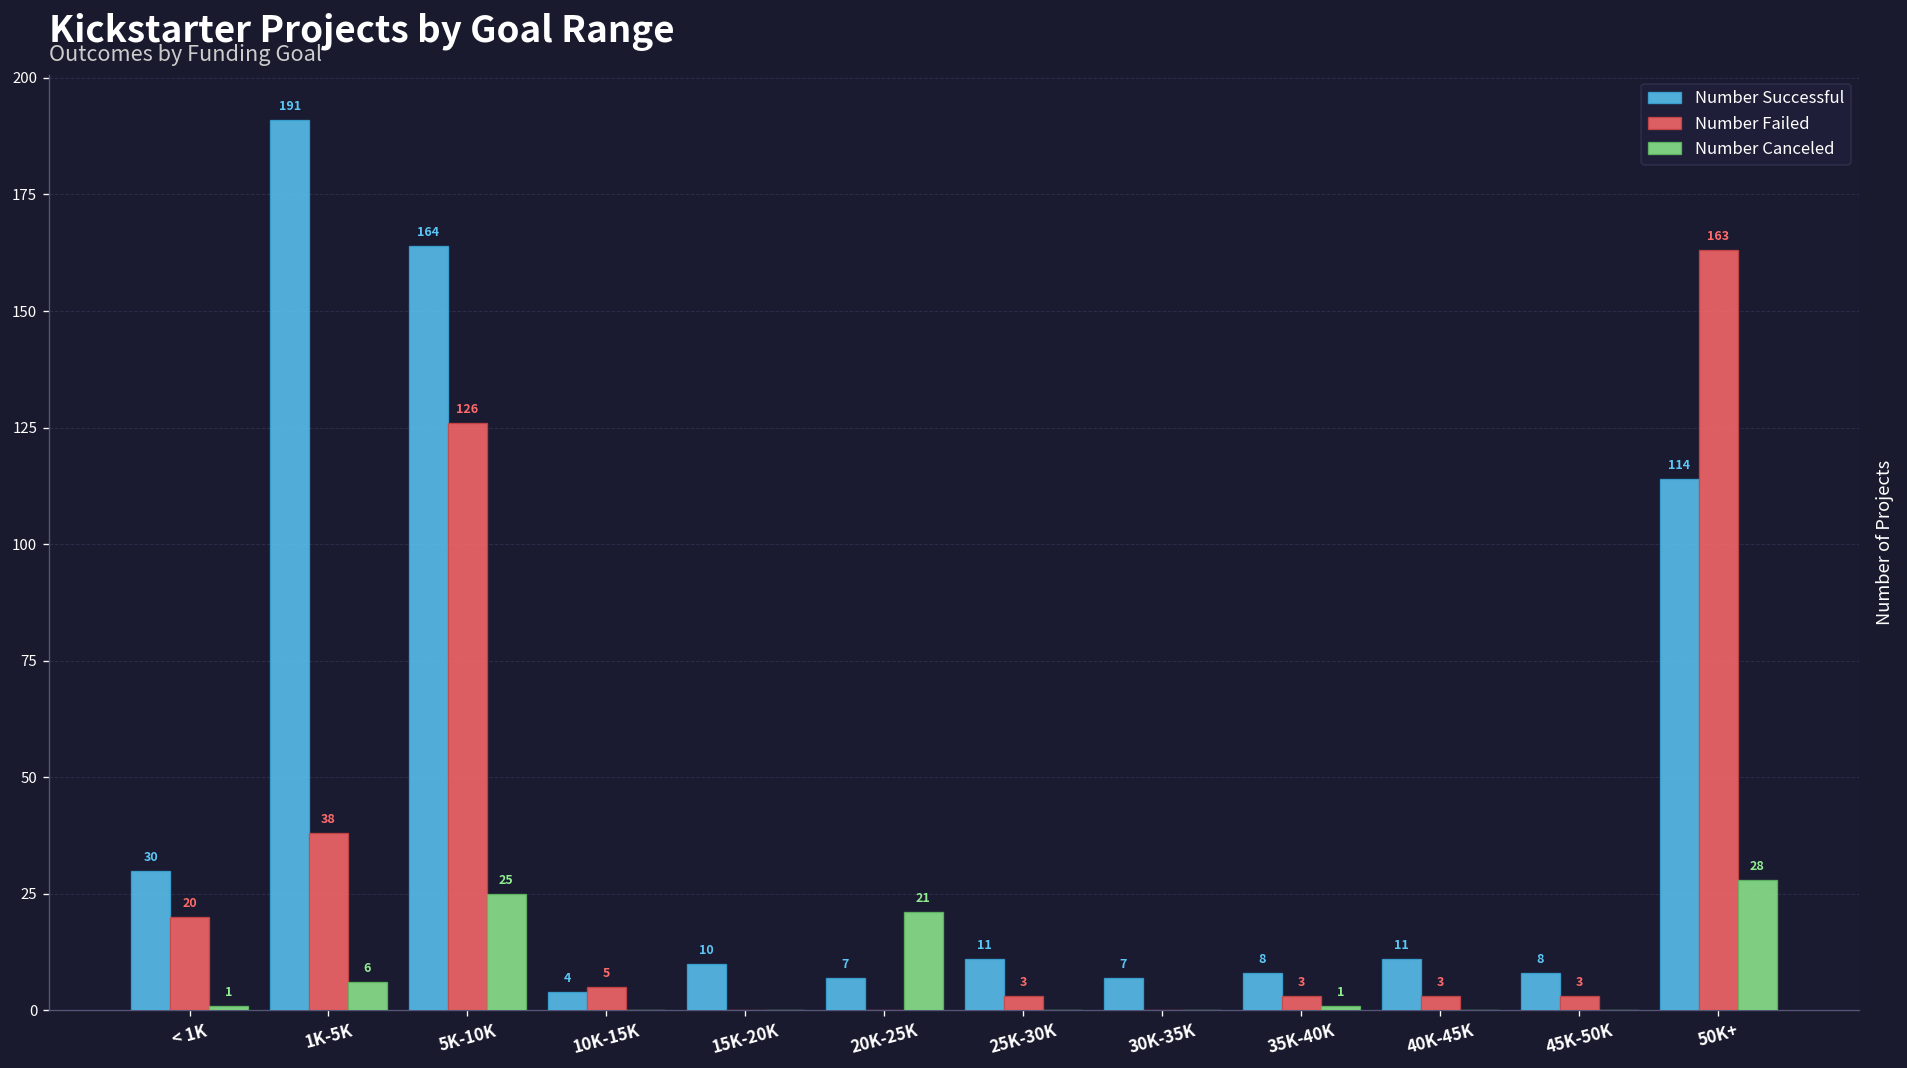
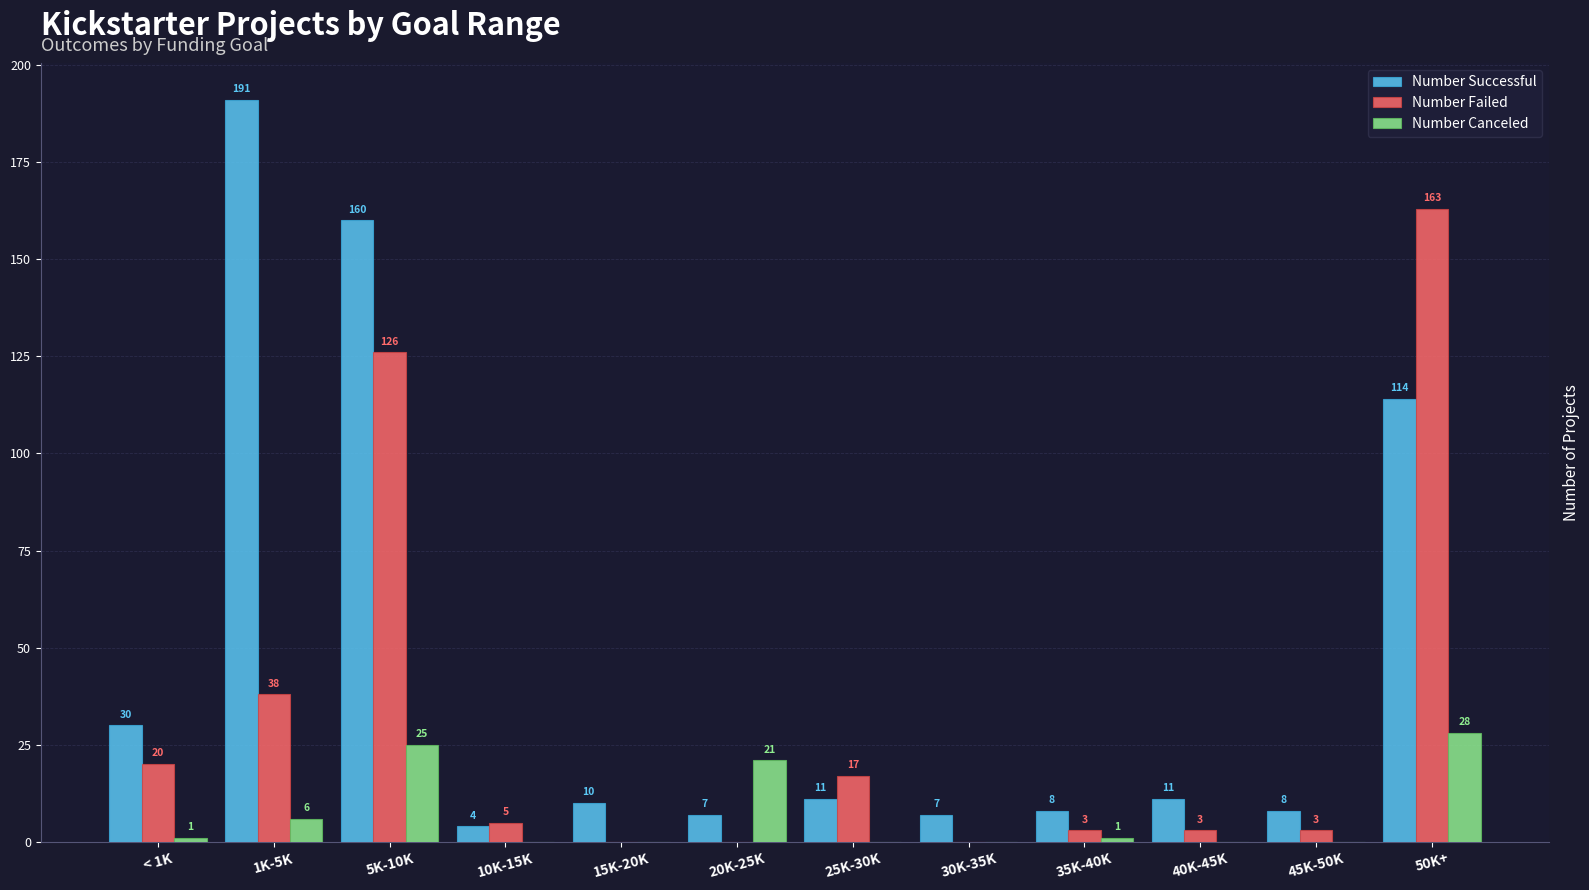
  {
    "Number Successful": {
      "< 1K": 30,
      "1K-5K": 191,
-     "5K-10K": 164,
+     "5K-10K": 160,
      "10K-15K": 4,
      "15K-20K": 10,
      "20K-25K": 7,
      "25K-30K": 11,
      "30K-35K": 7,
      "35K-40K": 8,
      "40K-45K": 11,
      "45K-50K": 8,
      "50K+": 114
    },
    "Number Failed": {
      "< 1K": 20,
      "1K-5K": 38,
      "5K-10K": 126,
      "10K-15K": 5,
-     "25K-30K": 3,
+     "25K-30K": 17,
      "35K-40K": 3,
      "40K-45K": 3,
      "45K-50K": 3,
      "50K+": 163
    },
    "Number Canceled": {
      "< 1K": 1,
      "1K-5K": 6,
      "5K-10K": 25,
      "20K-25K": 21,
      "35K-40K": 1,
      "50K+": 28
    }
  }
